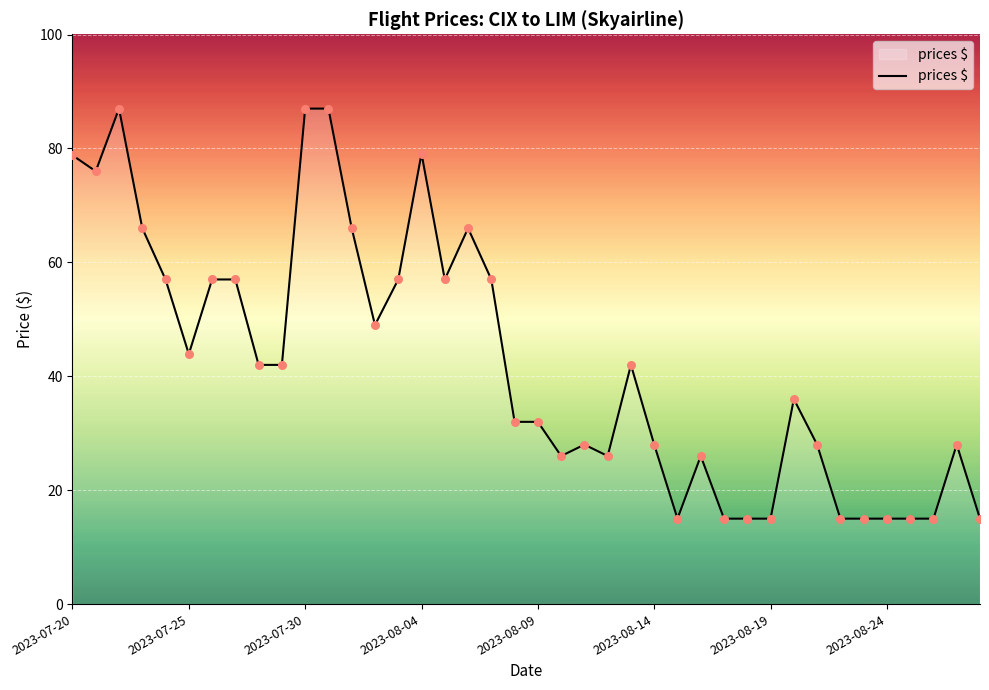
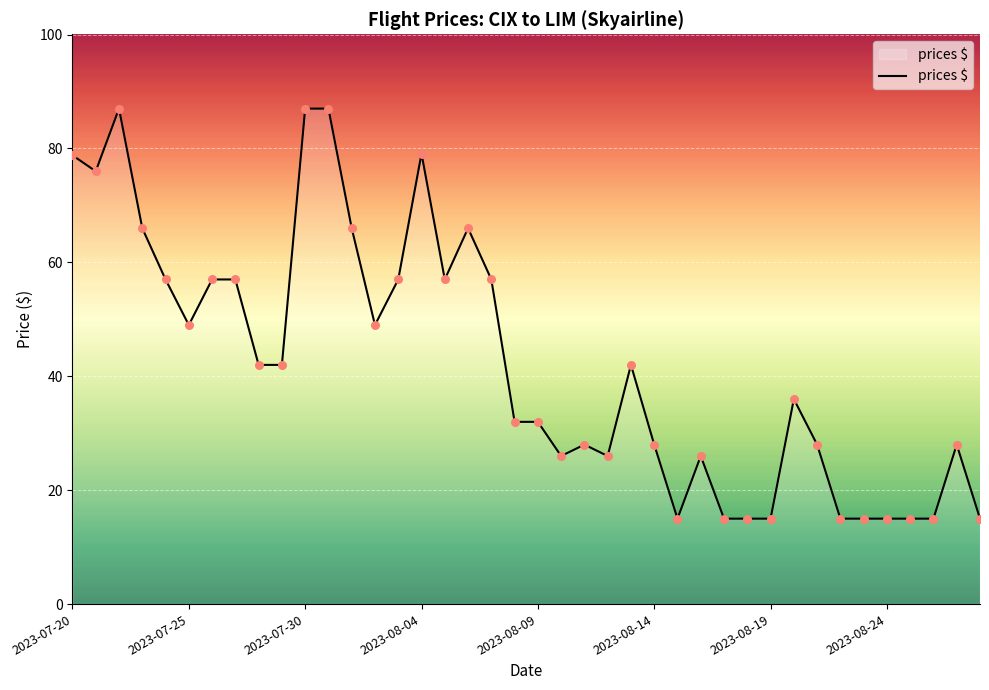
  {
    "2023-07-20": 79,
-   "2023-07-25": 44,
+   "2023-07-25": 49,
    "2023-07-30": 87,
    "2023-08-04": 79,
    "2023-08-09": 32,
    "2023-08-14": 28,
    "2023-08-19": 15,
    "2023-08-24": 15
  }
